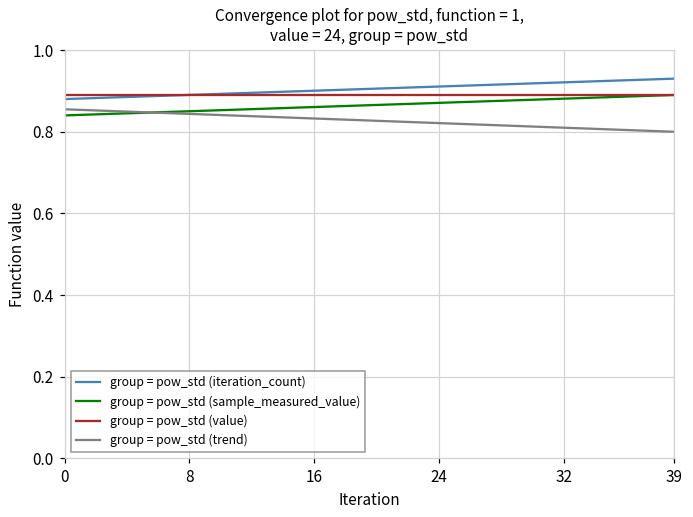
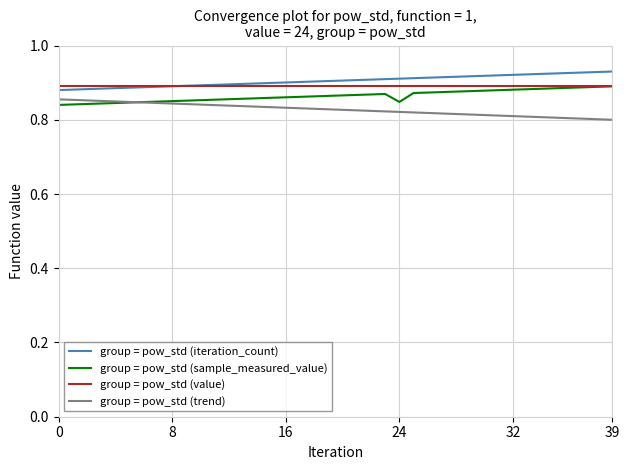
  {
    "group = pow_std (iteration_count)": {
      "0": 0.88,
      "16": 0.90,
      "24": 0.91,
      "32": 0.92,
      "39": 0.93
    },
    "group = pow_std (sample_measured_value)": {
      "0": 0.84,
      "16": 0.86,
-     "24": 0.87,
+     "24": 0.85,
      "32": 0.88
    },
    "group = pow_std (value)": {
      "0": 0.89,
      "16": 0.89,
      "24": 0.89,
      "32": 0.89
    },
    "group = pow_std (trend)": {
      "0": 0.86,
      "16": 0.83,
      "24": 0.82,
      "32": 0.81,
      "39": 0.80
    }
  }
